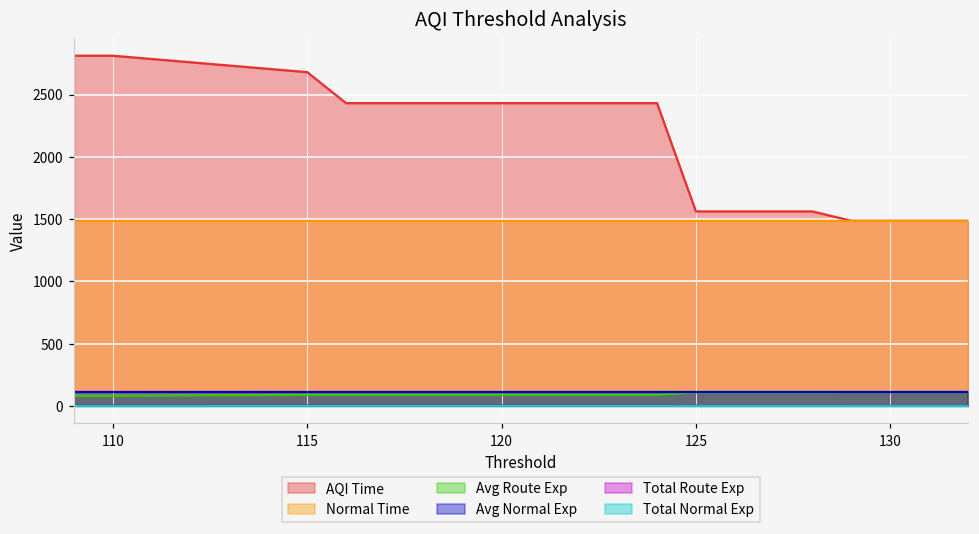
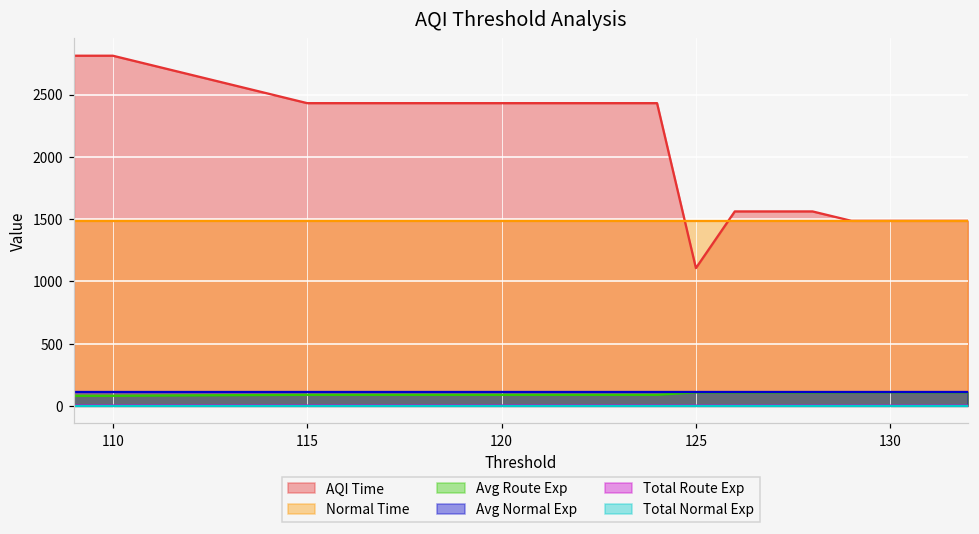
  {
    "AQI Time": {
      "110": 2810,
-     "115": 2680,
+     "115": 2430,
      "120": 2430,
-     "125": 1560
+     "125": 1110
    },
    "Normal Time": {
      "110": 1490,
      "115": 1490,
      "120": 1490,
      "125": 1490
    },
    "Avg Route Exp": {
      "110": 80
    },
    "Avg Normal Exp": {
      "110": 110
    },
    "Total Normal Exp": {
      "110": 0,
      "115": 0,
      "120": 0,
      "125": 0,
      "130": 0
    }
  }
